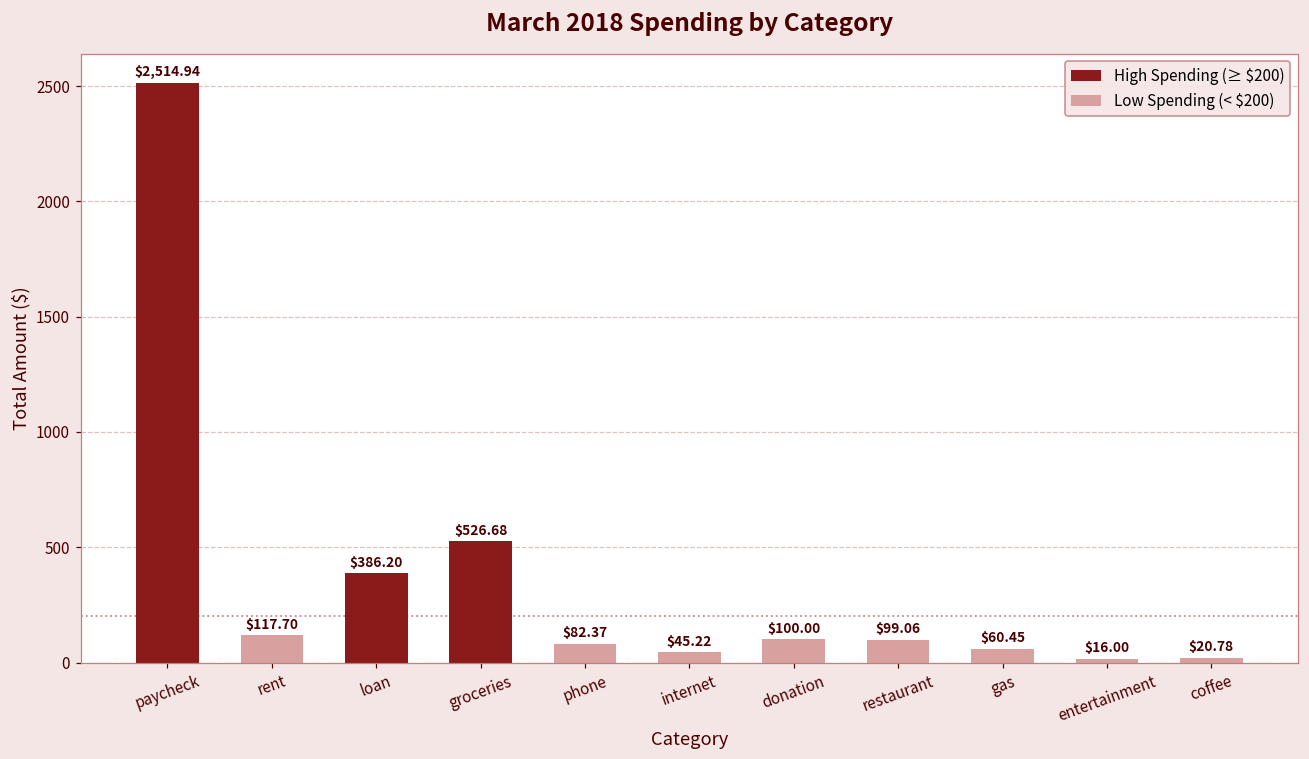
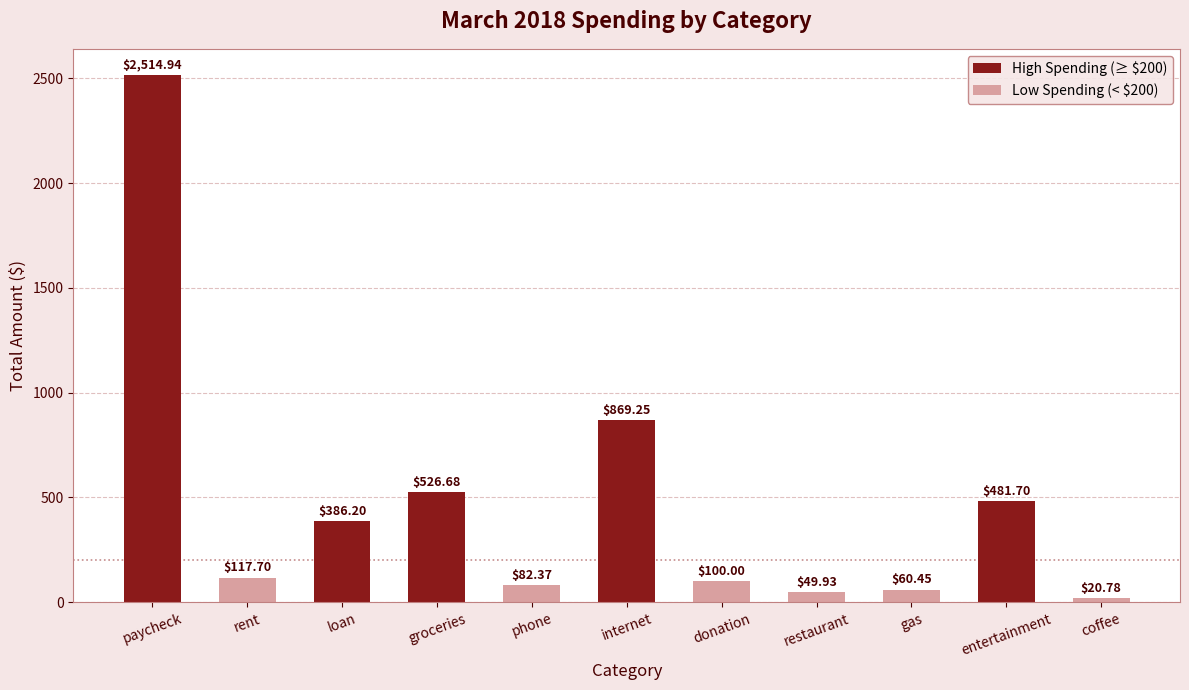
  {
    "paycheck": "$2,514.94",
    "rent": "$117.70",
    "loan": "$386.20",
    "groceries": "$526.68",
    "phone": "$82.37",
-   "internet": "$45.22",
+   "internet": "$869.25",
    "donation": "$100.00",
-   "restaurant": "$99.06",
+   "restaurant": "$49.93",
    "gas": "$60.45",
-   "entertainment": "$16.00",
+   "entertainment": "$481.70",
    "coffee": "$20.78"
  }
